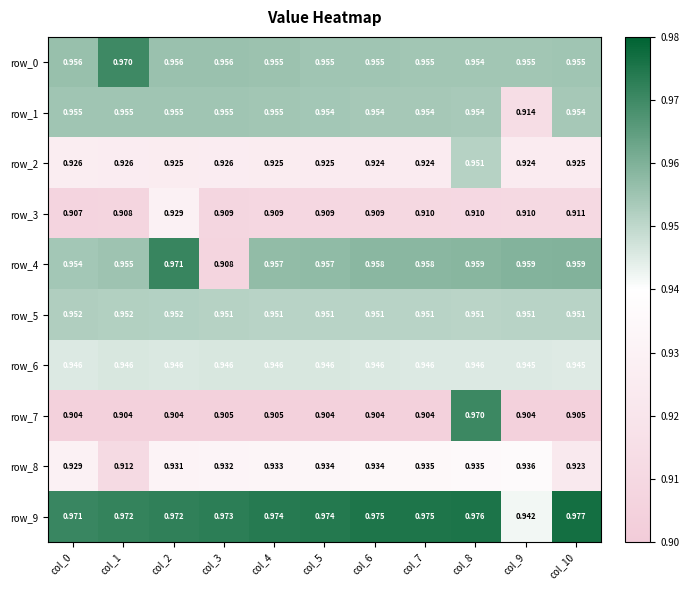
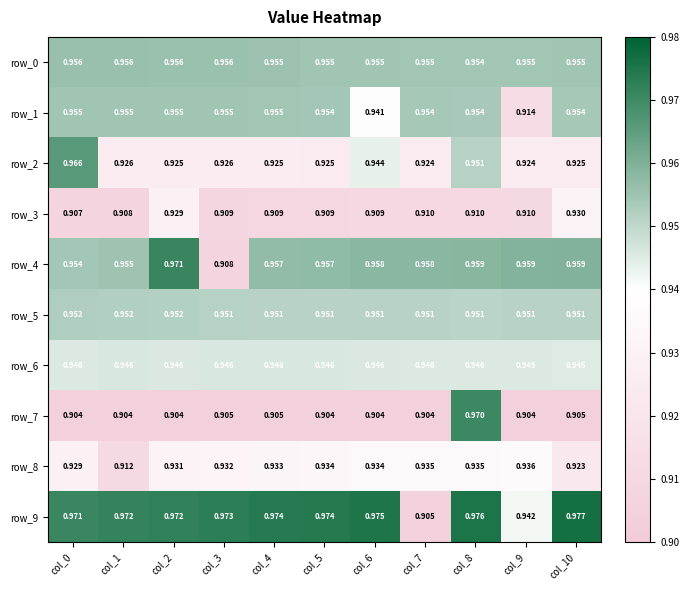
  {
    "row_0": {
      "col_0": 0.956,
-     "col_1": 0.970,
+     "col_1": 0.956,
      "col_2": 0.956,
      "col_3": 0.956,
      "col_4": 0.955,
      "col_5": 0.955,
      "col_6": 0.955,
      "col_7": 0.955,
      "col_8": 0.954,
      "col_9": 0.955,
      "col_10": 0.955
    },
    "row_1": {
      "col_0": 0.955,
      "col_1": 0.955,
      "col_2": 0.955,
      "col_3": 0.955,
      "col_4": 0.955,
      "col_5": 0.954,
-     "col_6": 0.954,
+     "col_6": 0.941,
      "col_7": 0.954,
      "col_8": 0.954,
      "col_9": 0.914,
      "col_10": 0.954
    },
    "row_2": {
-     "col_0": 0.926,
+     "col_0": 0.966,
      "col_1": 0.926,
      "col_2": 0.925,
      "col_3": 0.926,
      "col_4": 0.925,
      "col_5": 0.925,
-     "col_6": 0.924,
+     "col_6": 0.944,
      "col_7": 0.924,
      "col_8": 0.951,
      "col_9": 0.924,
      "col_10": 0.925
    },
    "row_3": {
      "col_0": 0.907,
      "col_1": 0.908,
      "col_2": 0.929,
      "col_3": 0.909,
      "col_4": 0.909,
      "col_5": 0.909,
      "col_6": 0.909,
      "col_7": 0.910,
      "col_8": 0.910,
      "col_9": 0.910,
-     "col_10": 0.911
+     "col_10": 0.930
    },
    "row_4": {
      "col_0": 0.954,
      "col_1": 0.955,
      "col_2": 0.971,
      "col_3": 0.908,
      "col_4": 0.957,
      "col_5": 0.957,
      "col_6": 0.958,
      "col_7": 0.958,
      "col_8": 0.959,
      "col_9": 0.959,
      "col_10": 0.959
    },
    "row_5": {
      "col_0": 0.952,
      "col_1": 0.952,
      "col_2": 0.952,
      "col_3": 0.951,
      "col_4": 0.951,
      "col_5": 0.951,
      "col_6": 0.951,
      "col_7": 0.951,
      "col_8": 0.951,
      "col_9": 0.951,
      "col_10": 0.951
    },
    "row_7": {
      "col_0": 0.904,
      "col_1": 0.904,
      "col_2": 0.904,
      "col_3": 0.905,
      "col_4": 0.905,
      "col_5": 0.904,
      "col_6": 0.904,
      "col_7": 0.904,
      "col_8": 0.970,
      "col_9": 0.904,
      "col_10": 0.905
    },
    "row_8": {
      "col_0": 0.929,
      "col_1": 0.912,
      "col_2": 0.931,
      "col_3": 0.932,
      "col_4": 0.933,
      "col_5": 0.934,
      "col_6": 0.934,
      "col_7": 0.935,
      "col_8": 0.935,
      "col_9": 0.936,
      "col_10": 0.923
    },
    "row_9": {
      "col_0": 0.971,
      "col_1": 0.972,
      "col_2": 0.972,
      "col_3": 0.973,
      "col_4": 0.974,
      "col_5": 0.974,
      "col_6": 0.975,
-     "col_7": 0.975,
+     "col_7": 0.905,
      "col_8": 0.976,
      "col_9": 0.942,
      "col_10": 0.977
    }
  }
